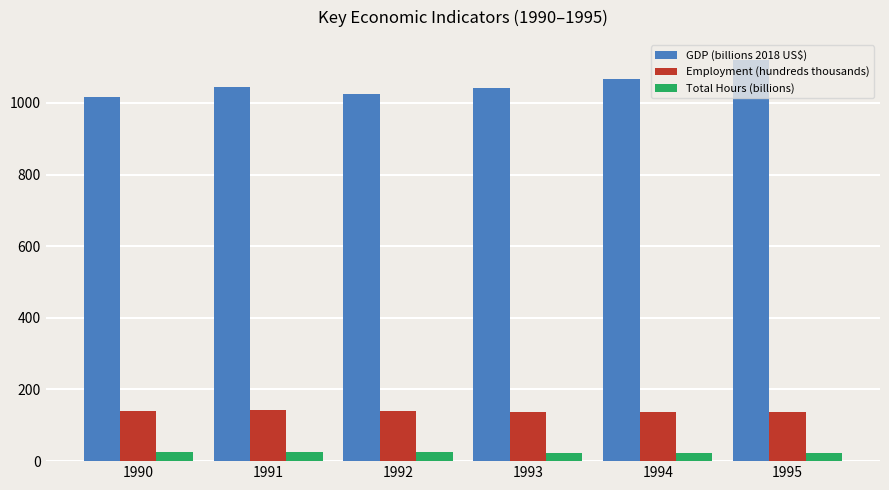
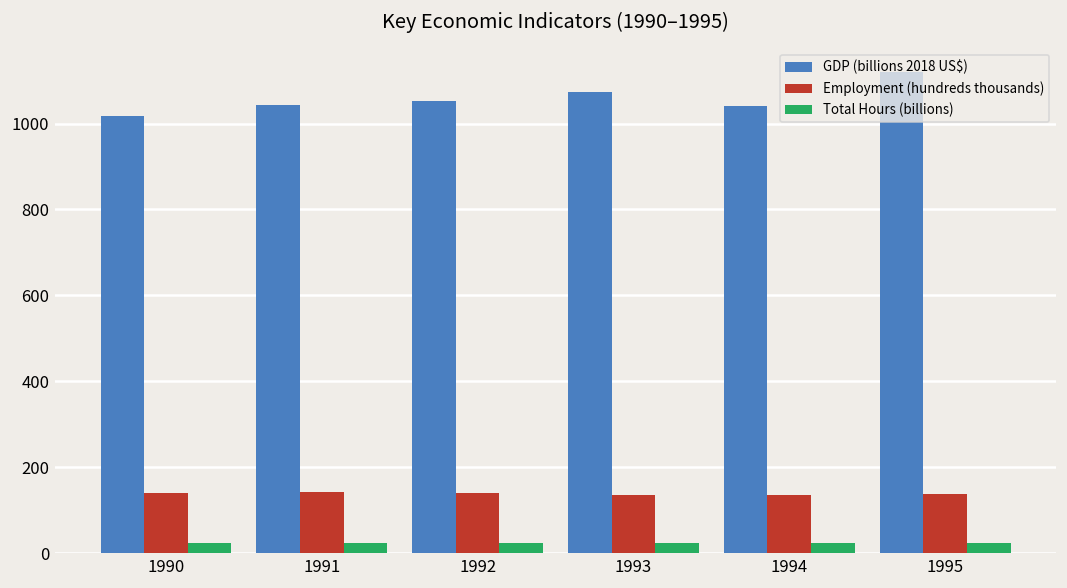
  {
    "GDP (billions 2018 US$)": {
      "1990": 1020,
      "1991": 1040,
-     "1992": 1030,
-     "1993": 1040,
-     "1994": 1070
+     "1992": 1050,
+     "1993": 1070,
+     "1994": 1040
    },
    "Employment (hundreds thousands)": {
      "1990": 140,
      "1991": 140,
      "1992": 140,
      "1993": 140,
      "1994": 140,
      "1995": 140
    },
    "Total Hours (billions)": {
      "1990": 20,
      "1991": 30,
      "1992": 20,
      "1993": 20,
      "1994": 20,
      "1995": 20
    }
  }
